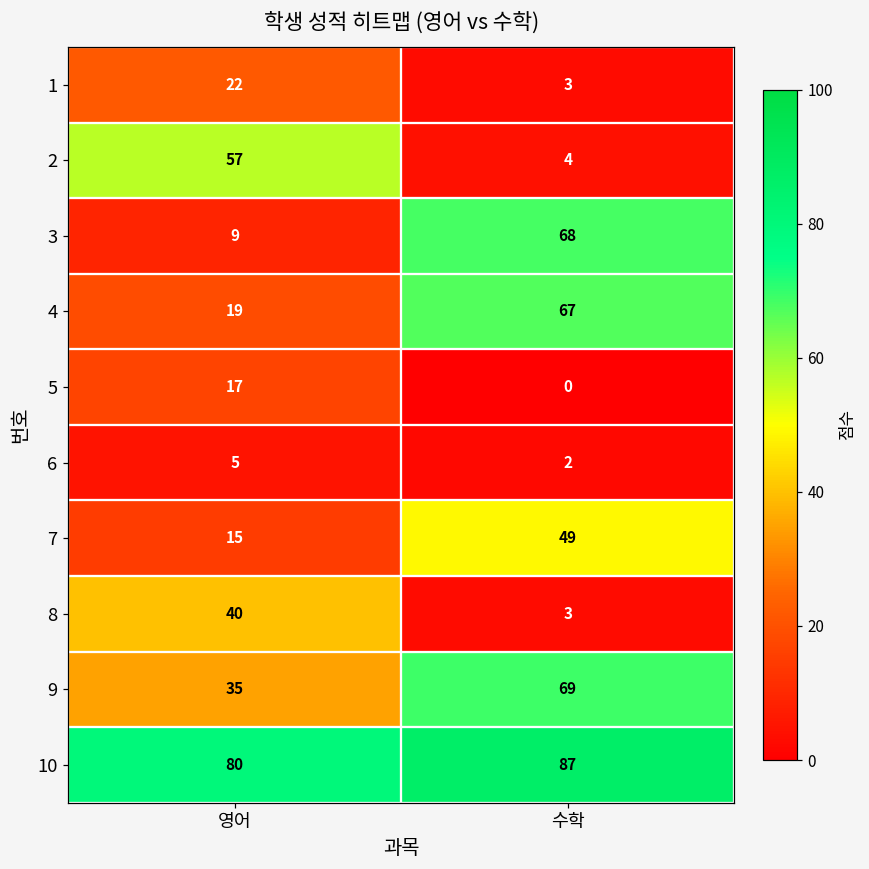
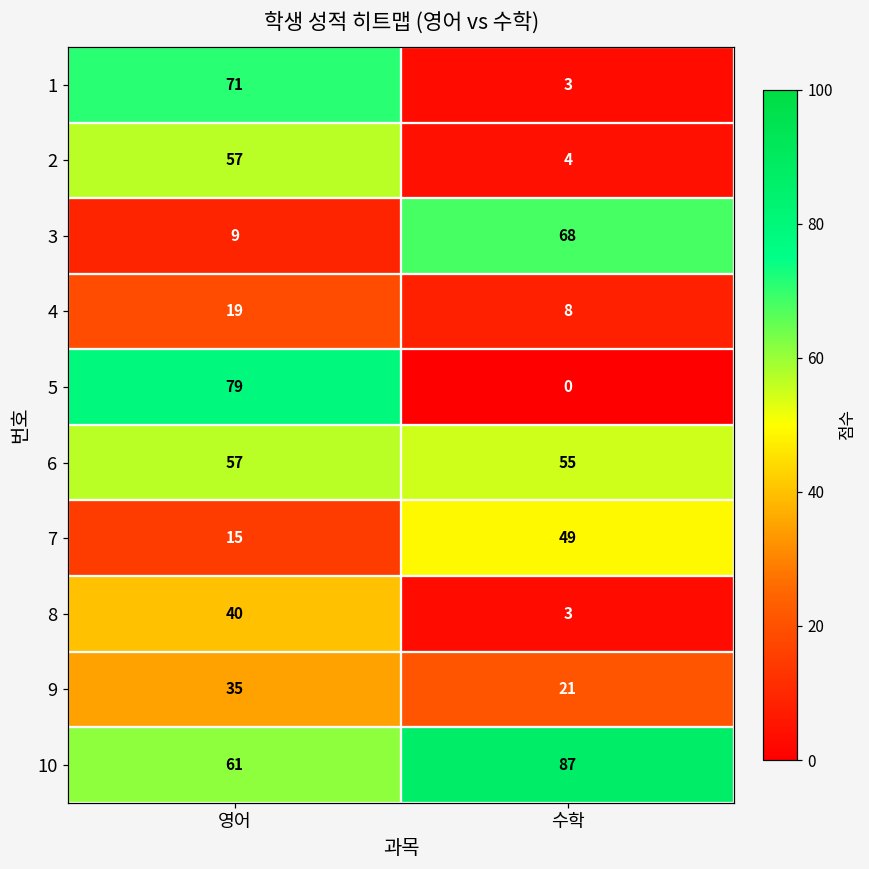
  {
    "1": {
-     "영어": 22,
+     "영어": 71,
      "수학": 3
    },
    "2": {
      "영어": 57,
      "수학": 4
    },
    "3": {
      "영어": 9,
      "수학": 68
    },
    "4": {
      "영어": 19,
-     "수학": 67
+     "수학": 8
    },
    "5": {
-     "영어": 17,
+     "영어": 79,
      "수학": 0
    },
    "6": {
-     "영어": 5,
-     "수학": 2
+     "영어": 57,
+     "수학": 55
    },
    "7": {
      "영어": 15,
      "수학": 49
    },
    "8": {
      "영어": 40,
      "수학": 3
    },
    "9": {
      "영어": 35,
-     "수학": 69
+     "수학": 21
    },
    "10": {
-     "영어": 80,
+     "영어": 61,
      "수학": 87
    }
  }
